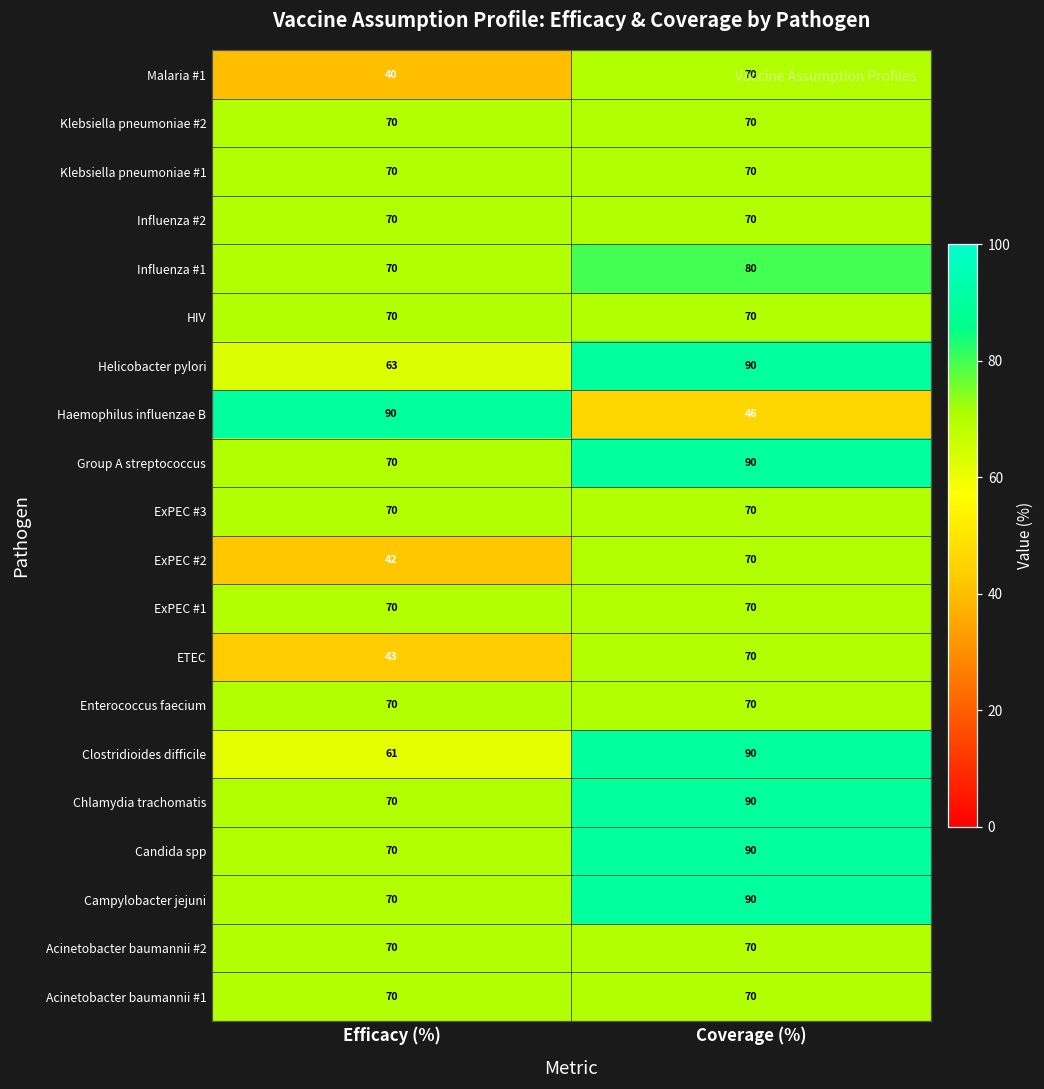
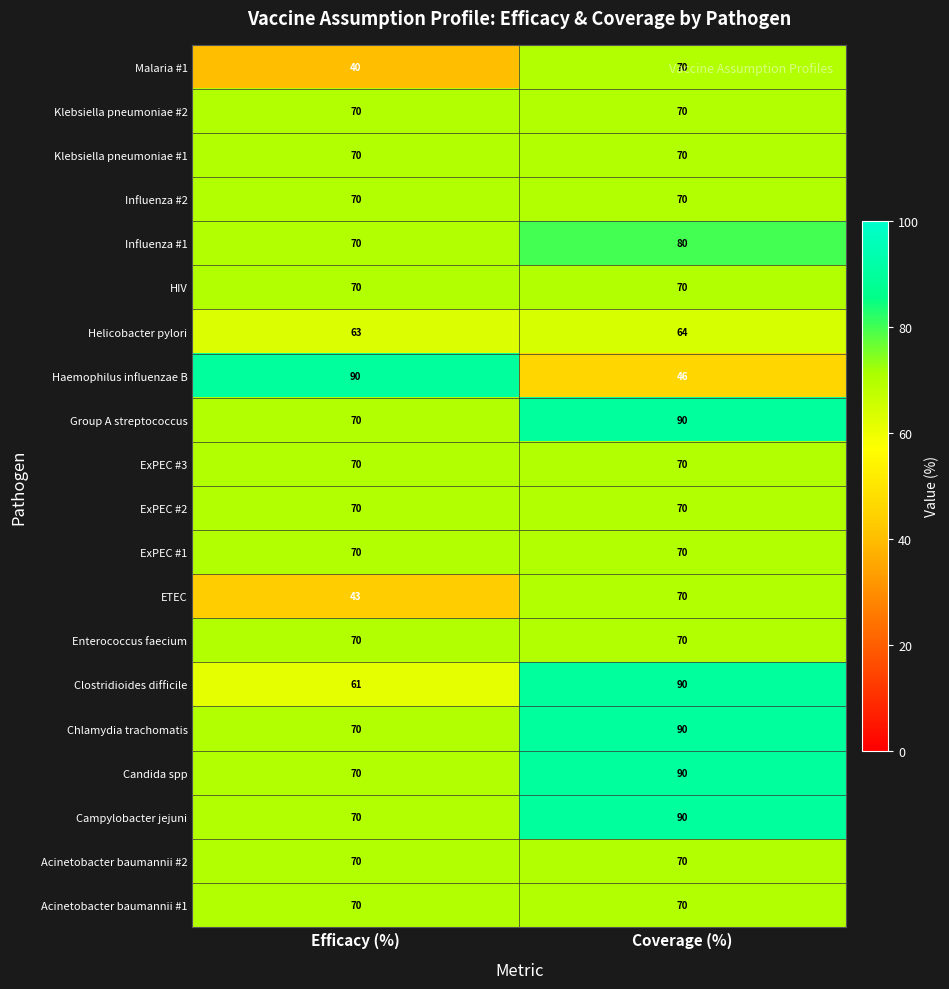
  {
    "Malaria #1": {
      "Efficacy (%)": 40
    },
    "Klebsiella pneumoniae #2": {
      "Efficacy (%)": 70,
      "Coverage (%)": 70
    },
    "Klebsiella pneumoniae #1": {
      "Efficacy (%)": 70,
      "Coverage (%)": 70
    },
    "Influenza #2": {
      "Efficacy (%)": 70,
      "Coverage (%)": 70
    },
    "Influenza #1": {
      "Efficacy (%)": 70,
      "Coverage (%)": 80
    },
    "HIV": {
      "Efficacy (%)": 70,
      "Coverage (%)": 70
    },
    "Helicobacter pylori": {
      "Efficacy (%)": 63,
-     "Coverage (%)": 90
+     "Coverage (%)": 64
    },
    "Haemophilus influenzae B": {
      "Efficacy (%)": 90,
      "Coverage (%)": 46
    },
    "Group A streptococcus": {
      "Efficacy (%)": 70,
      "Coverage (%)": 90
    },
    "ExPEC #3": {
      "Efficacy (%)": 70,
      "Coverage (%)": 70
    },
    "ExPEC #2": {
-     "Efficacy (%)": 42,
+     "Efficacy (%)": 70,
      "Coverage (%)": 70
    },
    "ExPEC #1": {
      "Efficacy (%)": 70,
      "Coverage (%)": 70
    },
    "ETEC": {
      "Efficacy (%)": 43,
      "Coverage (%)": 70
    },
    "Enterococcus faecium": {
      "Efficacy (%)": 70,
      "Coverage (%)": 70
    },
    "Clostridioides difficile": {
      "Efficacy (%)": 61,
      "Coverage (%)": 90
    },
    "Chlamydia trachomatis": {
      "Efficacy (%)": 70,
      "Coverage (%)": 90
    },
    "Candida spp": {
      "Efficacy (%)": 70,
      "Coverage (%)": 90
    },
    "Campylobacter jejuni": {
      "Efficacy (%)": 70,
      "Coverage (%)": 90
    },
    "Acinetobacter baumannii #2": {
      "Efficacy (%)": 70,
      "Coverage (%)": 70
    },
    "Acinetobacter baumannii #1": {
      "Efficacy (%)": 70,
      "Coverage (%)": 70
    }
  }
